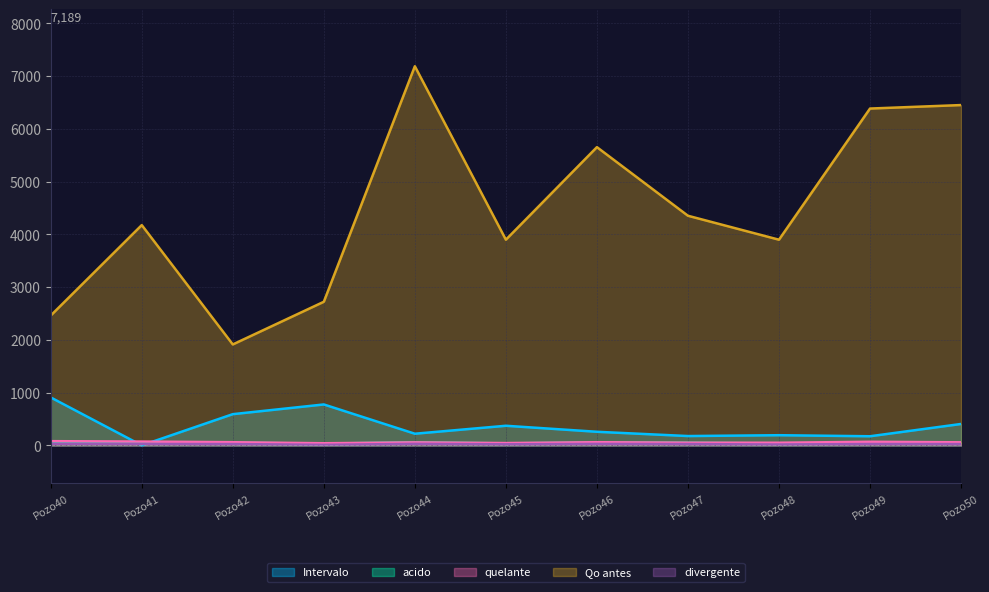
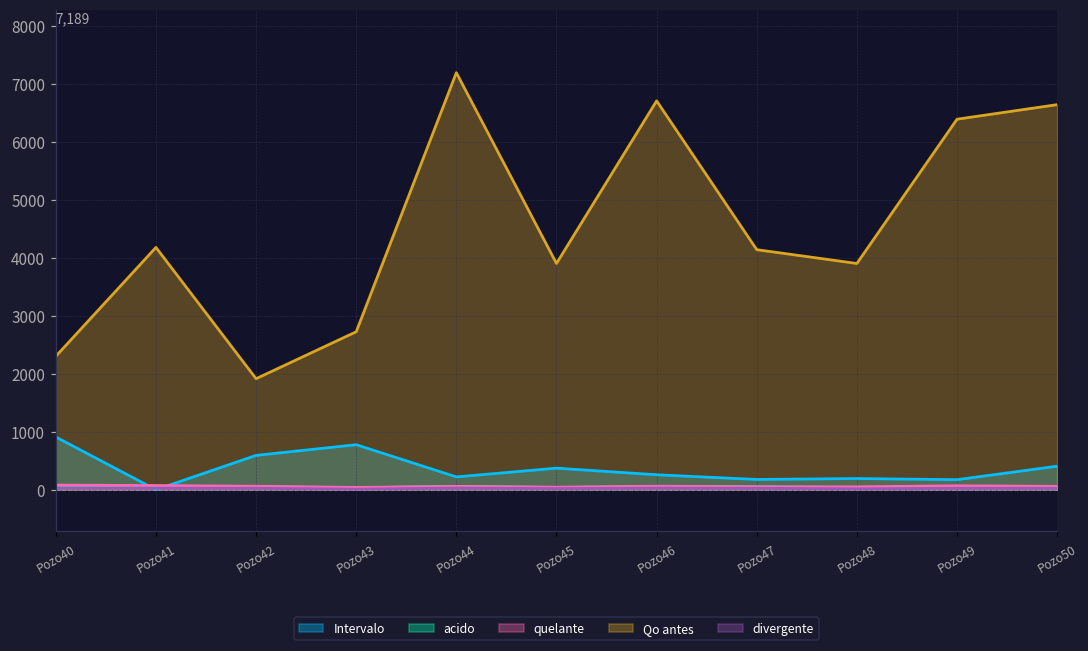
  {
    "Qo antes": {
-     "Pozo40": 2500,
+     "Pozo40": 2300,
      "Pozo41": 4200,
      "Pozo42": 1900,
      "Pozo43": 2700,
      "Pozo44": 7200,
      "Pozo45": 3900,
-     "Pozo46": 5700,
-     "Pozo47": 4400,
+     "Pozo46": 6700,
+     "Pozo47": 4100,
      "Pozo48": 3900,
      "Pozo49": 6400,
-     "Pozo50": 6500
+     "Pozo50": 6600
    }
  }
